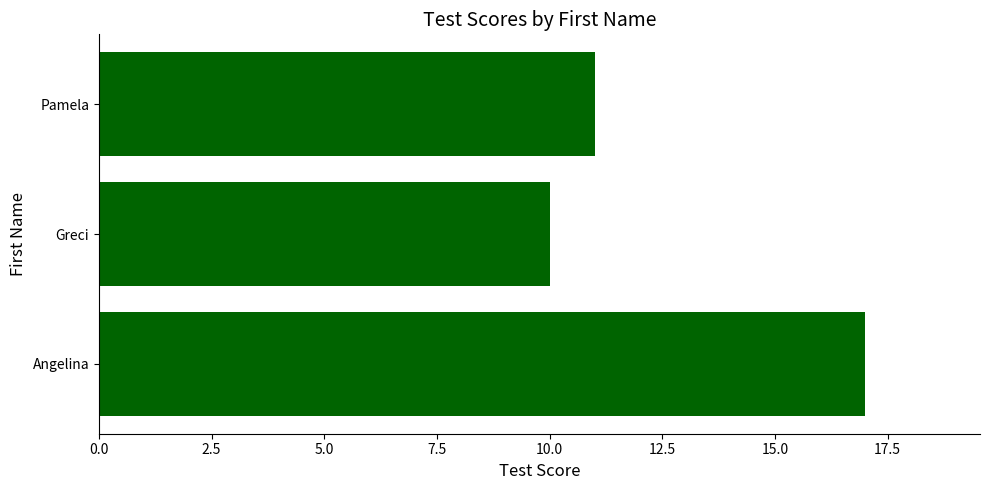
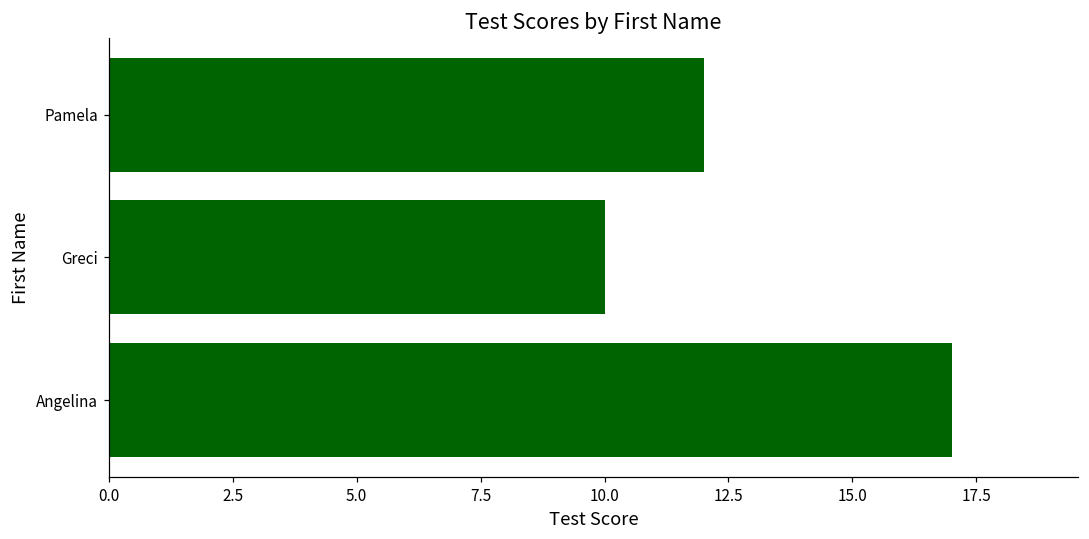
  {
-   "Pamela": 11,
+   "Pamela": 12,
    "Greci": 10,
    "Angelina": 17
  }
